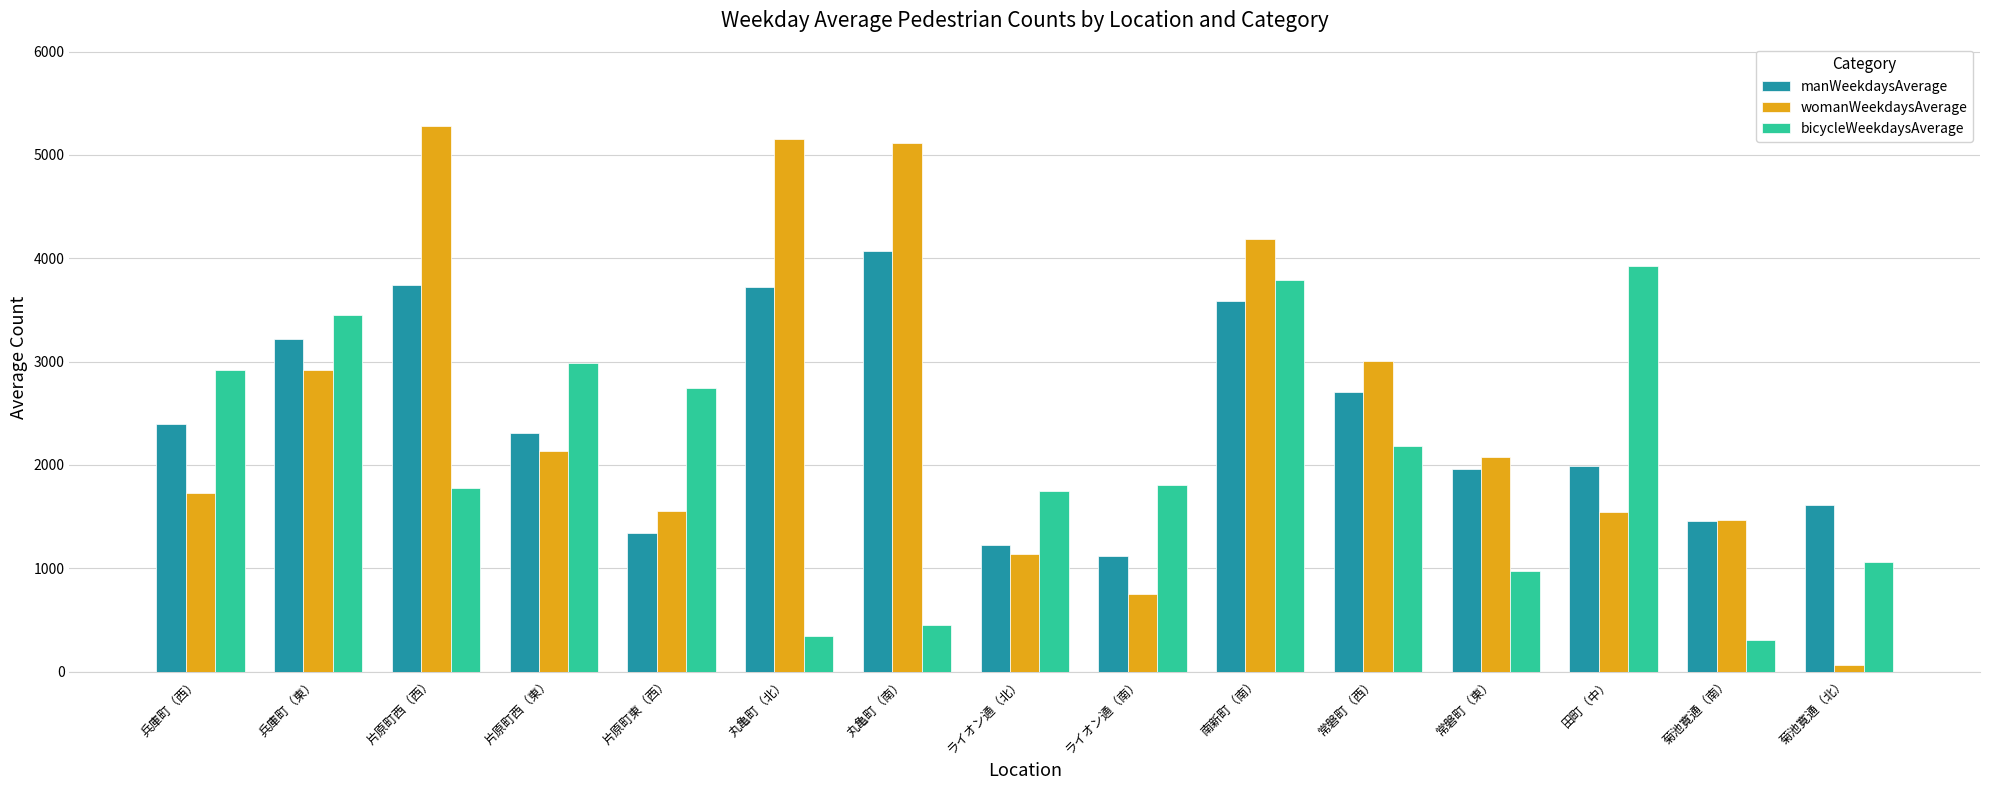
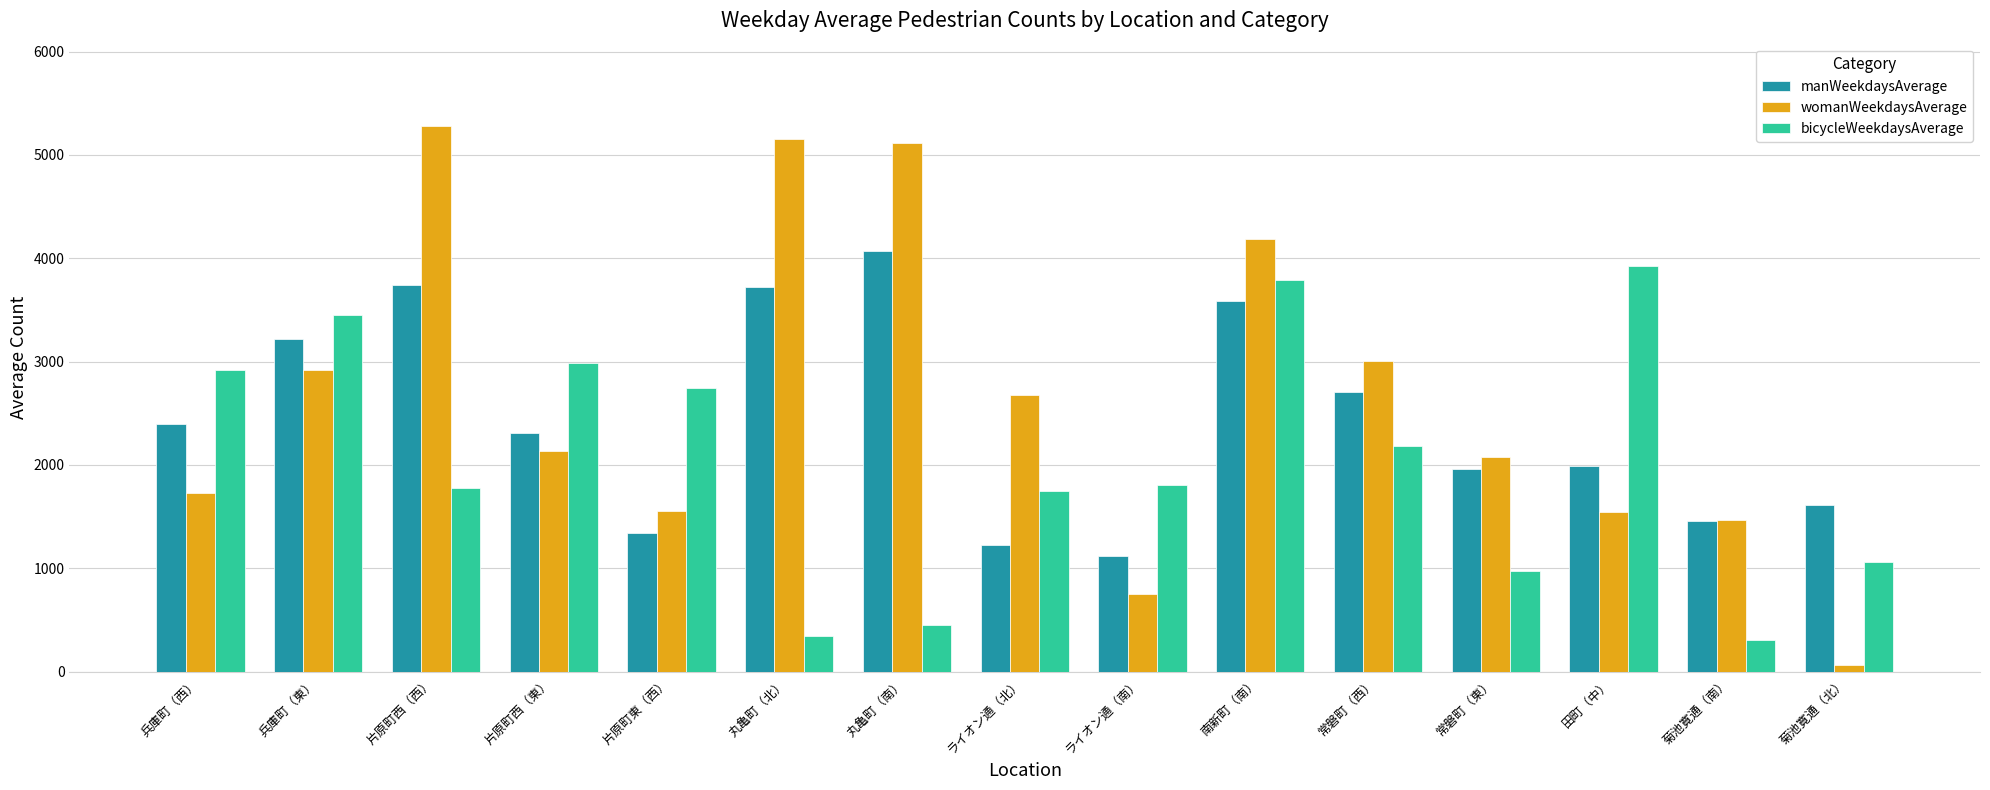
  {
    "womanWeekdaysAverage": {
      "兵庫町（西）": 1730,
      "兵庫町（東）": 2920,
      "片原町西（西）": 5280,
      "片原町西（東）": 2130,
      "片原町東（西）": 1550,
      "丸亀町（北）": 5160,
      "丸亀町（南）": 5110,
-     "ライオン通（北）": 1140,
+     "ライオン通（北）": 2670,
      "ライオン通（南）": 750,
      "南新町（南）": 4190,
      "常磐町（西）": 3000,
      "常磐町（東）": 2080,
      "田町（中）": 1540,
      "菊池寛通（南）": 1470,
      "菊池寛通（北）": 60
    }
  }
